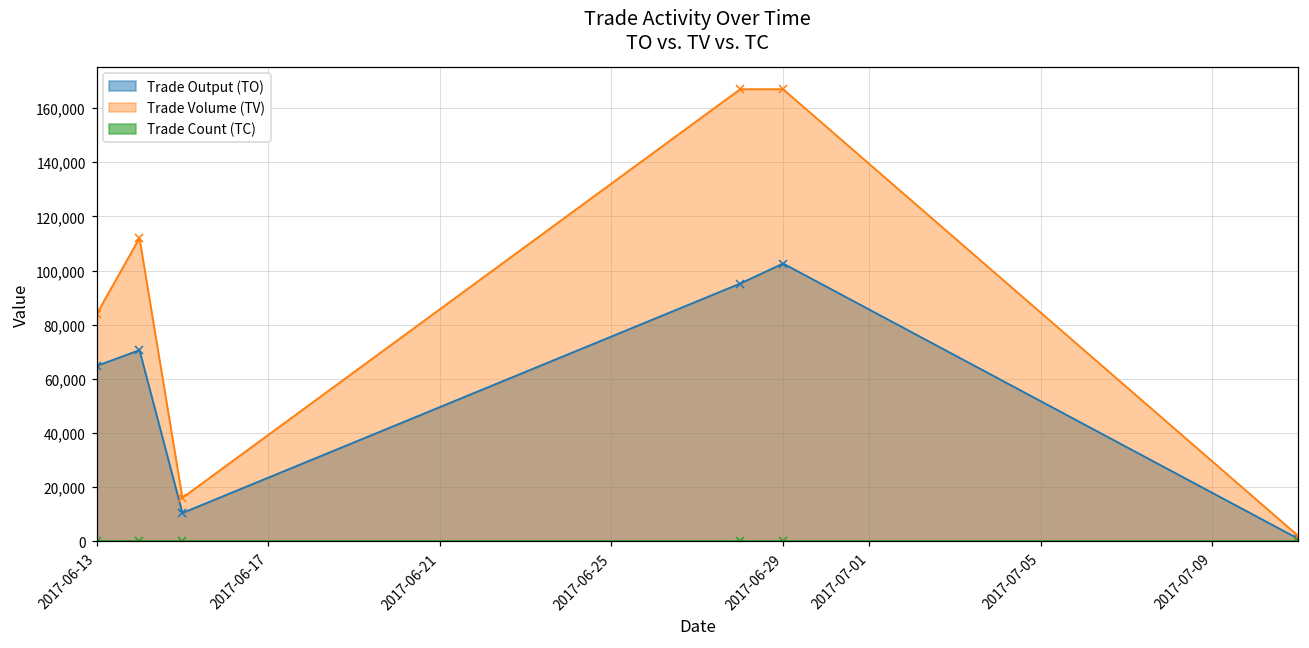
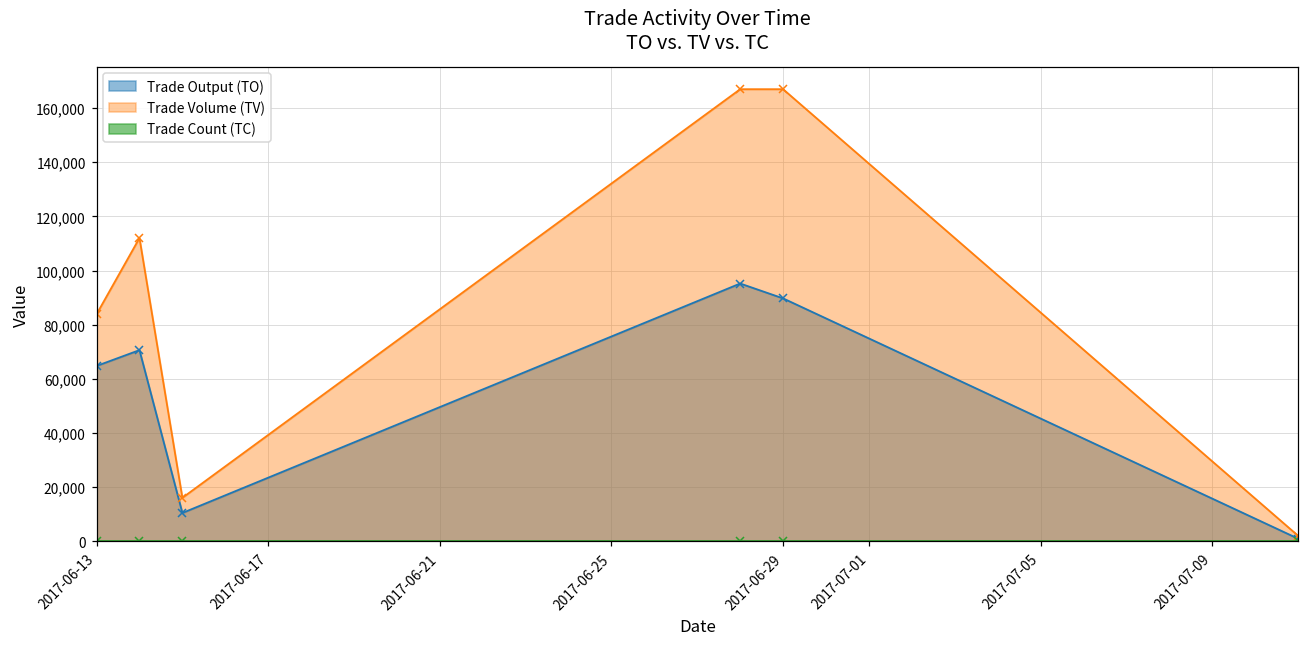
  {
    "Trade Output (TO)": {
      "2017-06-13": "65,000",
-     "2017-06-29": "103,000"
+     "2017-06-29": "90,000"
    },
    "Trade Volume (TV)": {
      "2017-06-13": "84,000",
      "2017-06-29": "167,000"
    },
    "Trade Count (TC)": {
      "2017-06-13": "0",
      "2017-06-29": "0"
    }
  }
